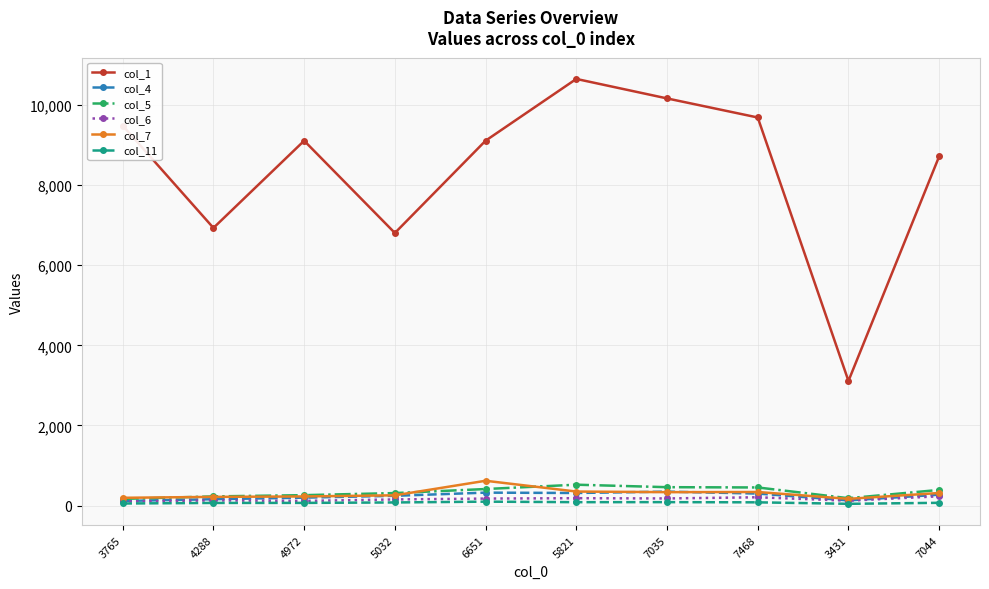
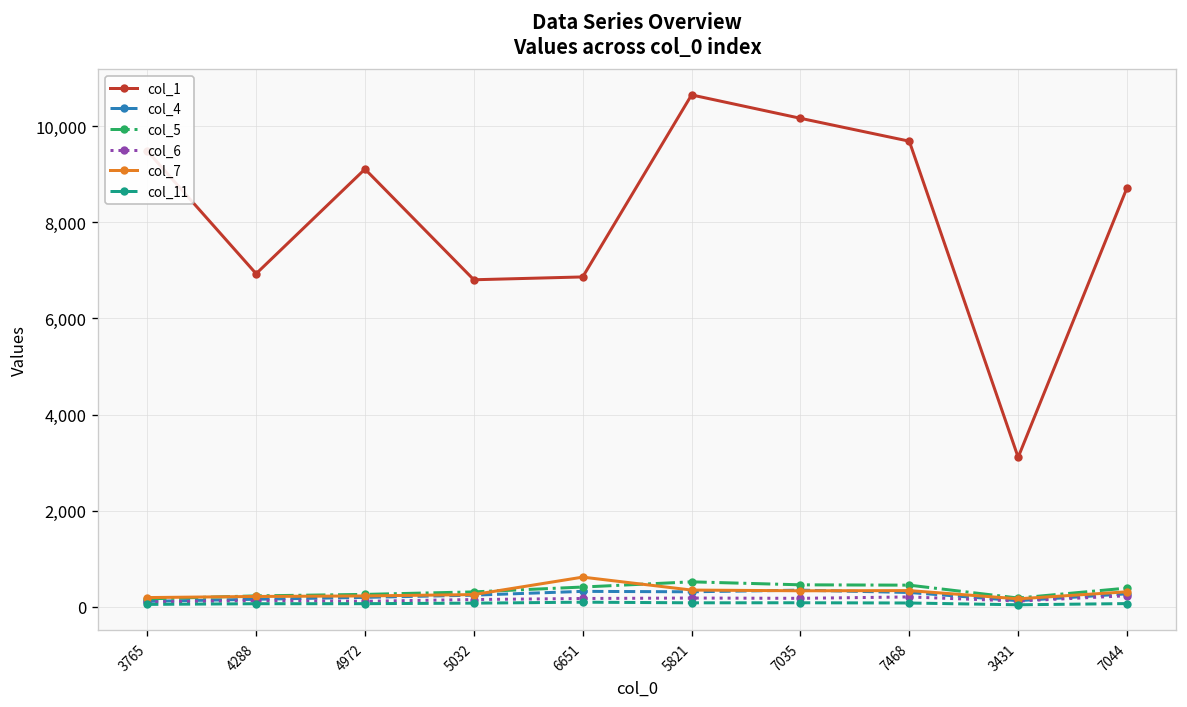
  {
    "col_1": {
      "4288": "6,900",
      "4972": "9,100",
      "5032": "6,800",
-     "6651": "9,100",
+     "6651": "6,900",
      "5821": "10,600",
      "7035": "10,200",
      "7468": "9,700",
      "3431": "3,100",
      "7044": "8,700"
    },
    "col_4": {
      "6651": "300"
    },
    "col_6": {
      "5032": "200",
      "6651": "200",
      "5821": "200",
      "7035": "200",
      "7468": "200"
    },
    "col_7": {
      "6651": "600"
    }
  }
